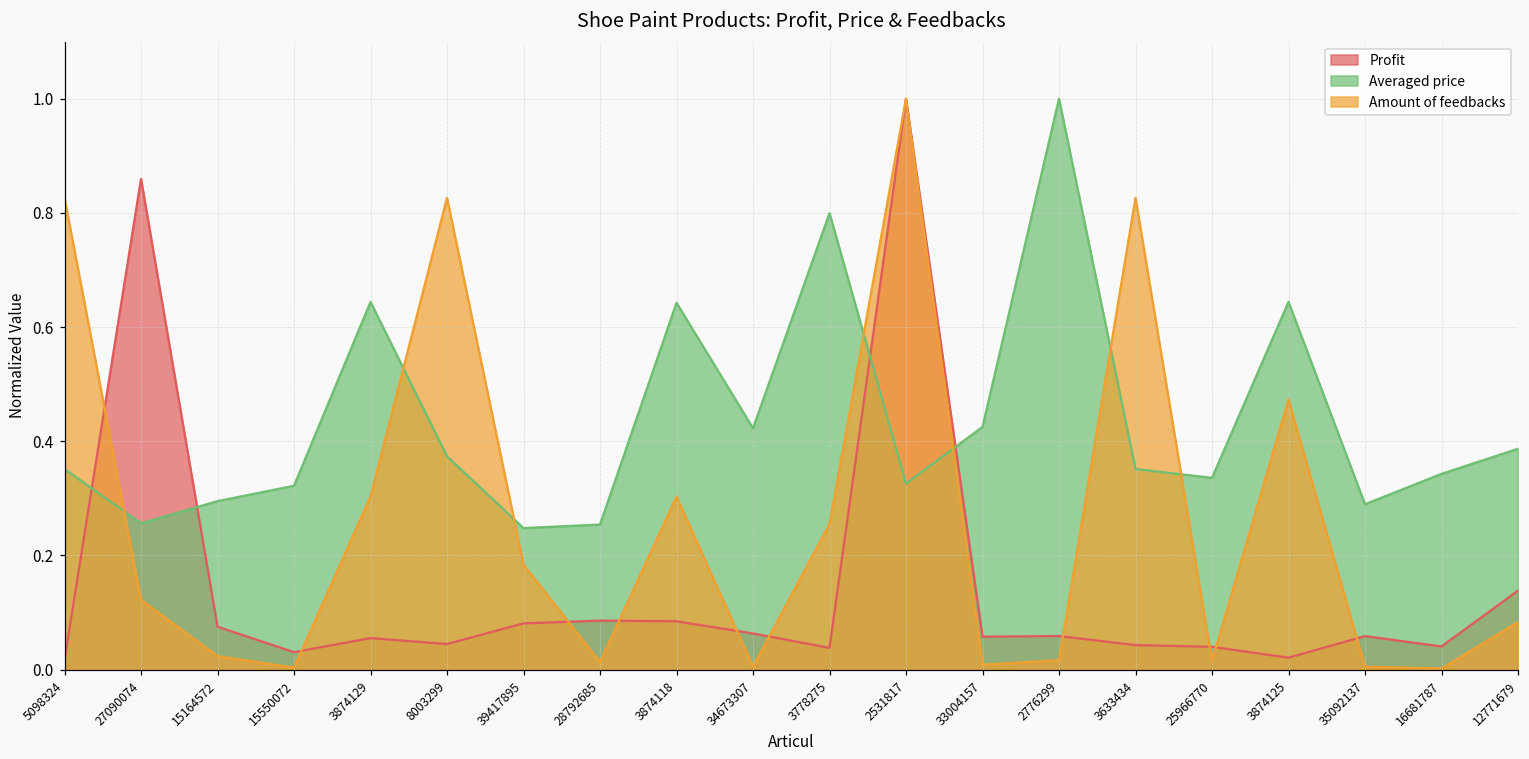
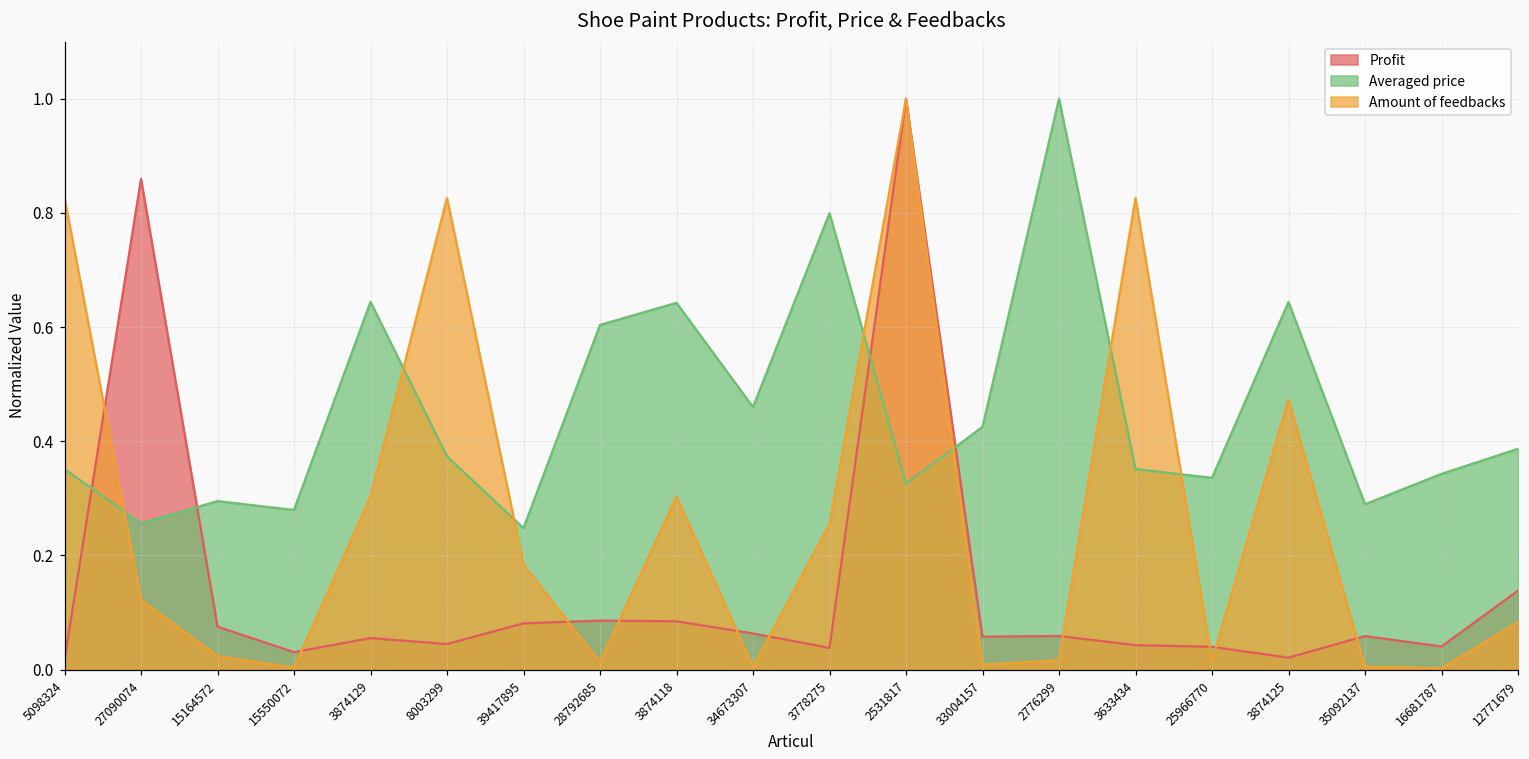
  {
    "Profit": {
      "5098324": 0.02,
      "27090074": 0.86,
      "15164572": 0.07,
      "15550072": 0.03,
      "3874129": 0.05,
      "8003299": 0.04,
      "39417895": 0.08,
      "28792685": 0.09,
      "3874118": 0.08,
      "34673307": 0.06,
      "3778275": 0.04,
      "33004157": 0.06,
      "2776299": 0.06,
      "3633434": 0.04,
      "25966770": 0.04,
      "3874125": 0.02,
      "35092137": 0.06,
      "16681787": 0.04,
      "12771679": 0.14
    },
    "Averaged price": {
      "5098324": 0.35,
      "27090074": 0.26,
      "15164572": 0.29,
-     "15550072": 0.32,
+     "15550072": 0.28,
      "3874129": 0.64,
      "8003299": 0.37,
      "39417895": 0.25,
-     "28792685": 0.25,
+     "28792685": 0.60,
      "3874118": 0.64,
-     "34673307": 0.42,
+     "34673307": 0.46,
      "3778275": 0.80,
      "2531817": 0.33,
      "33004157": 0.43,
      "2776299": 1.00,
      "3633434": 0.35,
      "25966770": 0.34,
      "3874125": 0.64,
      "35092137": 0.29,
      "16681787": 0.34,
      "12771679": 0.39
    },
    "Amount of feedbacks": {
      "5098324": 0.83,
      "27090074": 0.12,
      "15164572": 0.02,
      "15550072": 0.00,
      "3874129": 0.30,
      "8003299": 0.83,
      "39417895": 0.18,
      "28792685": 0.01,
      "3874118": 0.30,
      "34673307": 0.00,
      "3778275": 0.25,
      "33004157": 0.01,
      "2776299": 0.02,
      "3633434": 0.83,
      "25966770": 0.01,
      "3874125": 0.47,
      "35092137": 0.00,
      "16681787": 0.00,
      "12771679": 0.08
    }
  }
